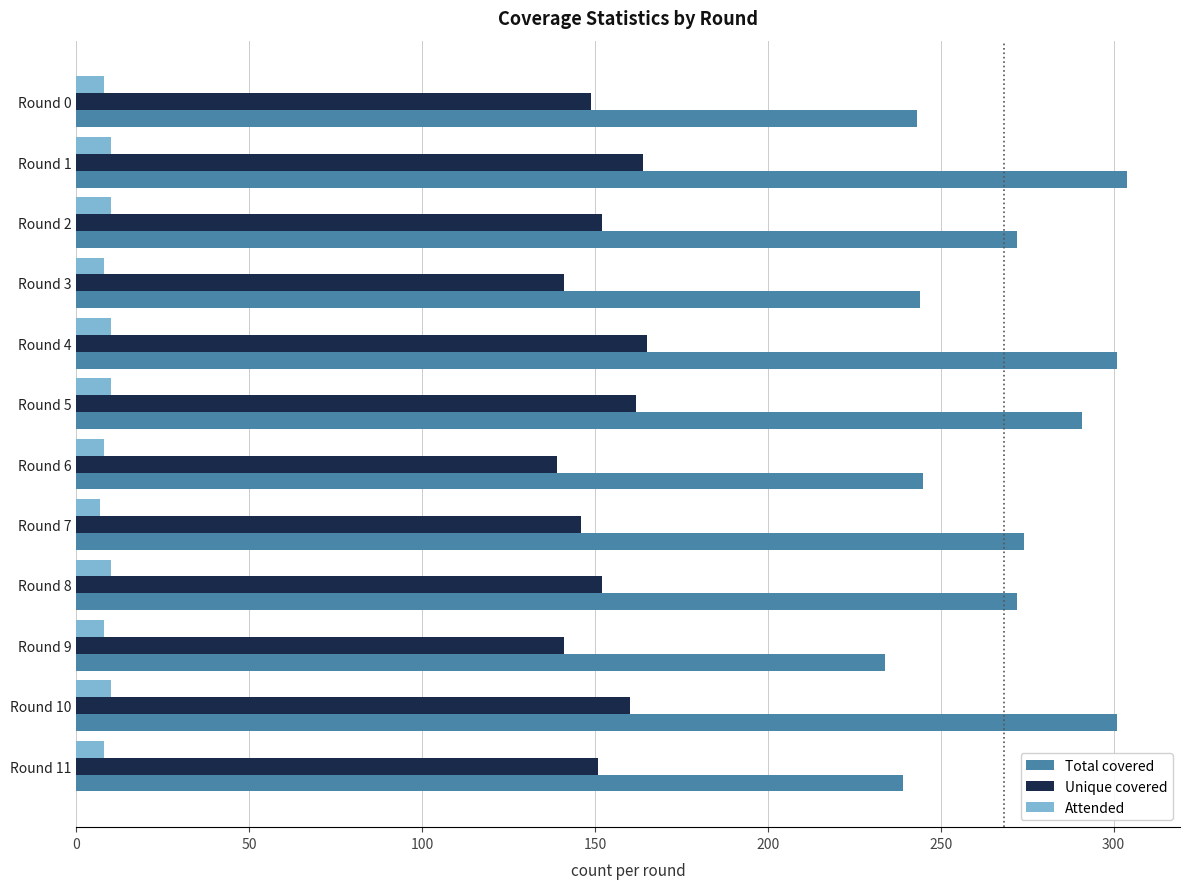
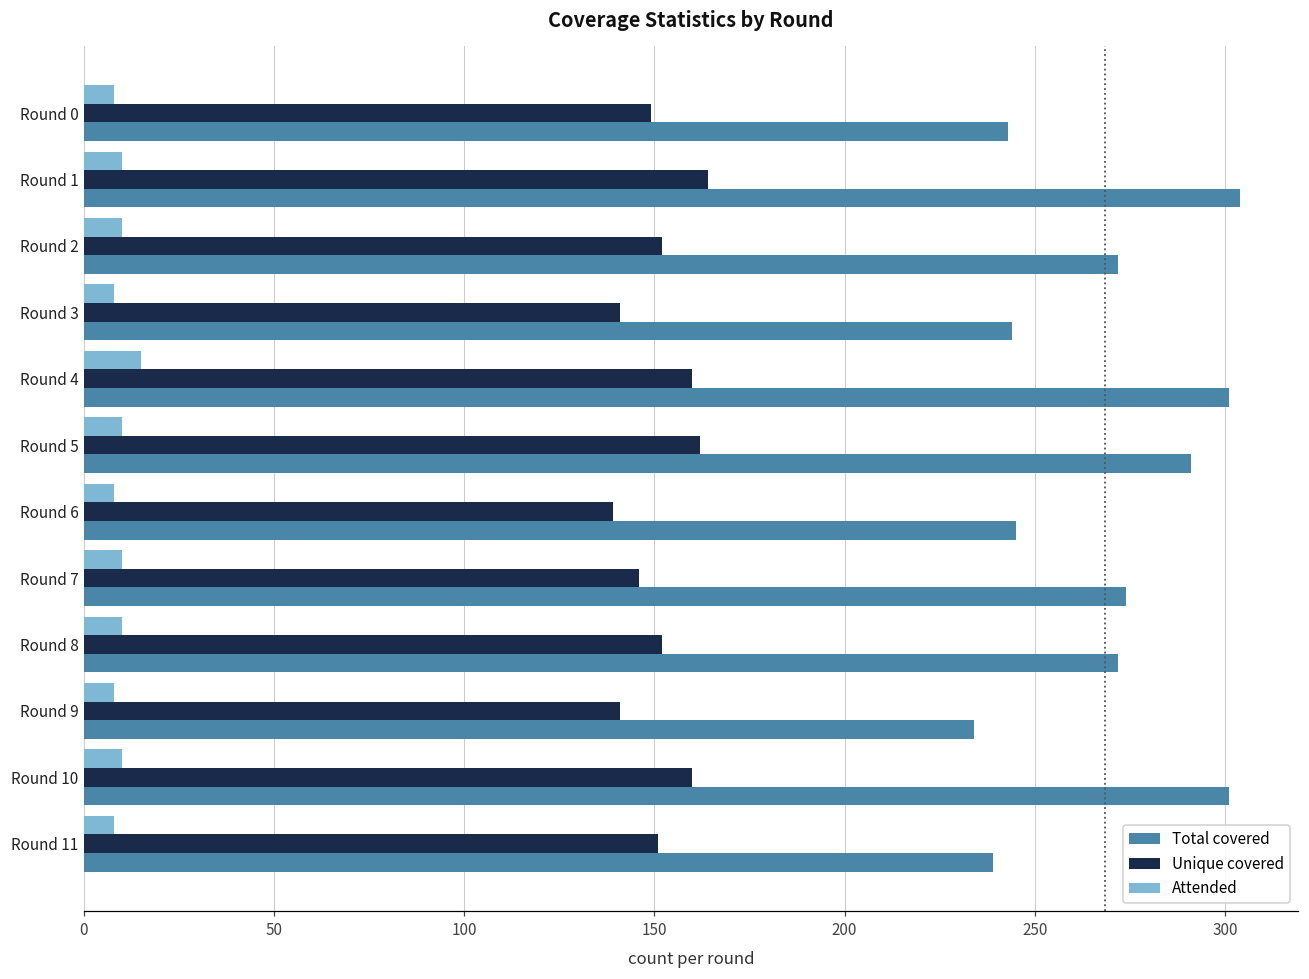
  {
    "Total covered": {
      "Round 0": 243,
      "Round 1": 304,
      "Round 2": 272,
      "Round 3": 244,
      "Round 4": 301,
      "Round 5": 291,
      "Round 6": 245,
      "Round 7": 274,
      "Round 8": 272,
      "Round 9": 234,
      "Round 10": 301,
      "Round 11": 239
    },
    "Unique covered": {
      "Round 0": 149,
      "Round 1": 164,
      "Round 2": 152,
      "Round 3": 141,
-     "Round 4": 165,
+     "Round 4": 160,
      "Round 5": 162,
      "Round 6": 139,
      "Round 7": 146,
      "Round 8": 152,
      "Round 9": 141,
      "Round 10": 160,
      "Round 11": 151
    },
    "Attended": {
      "Round 0": 8,
      "Round 1": 10,
      "Round 2": 10,
      "Round 3": 8,
-     "Round 4": 10,
+     "Round 4": 15,
      "Round 5": 10,
      "Round 6": 8,
-     "Round 7": 7,
+     "Round 7": 10,
      "Round 8": 10,
      "Round 9": 8,
      "Round 10": 10,
      "Round 11": 8
    }
  }
